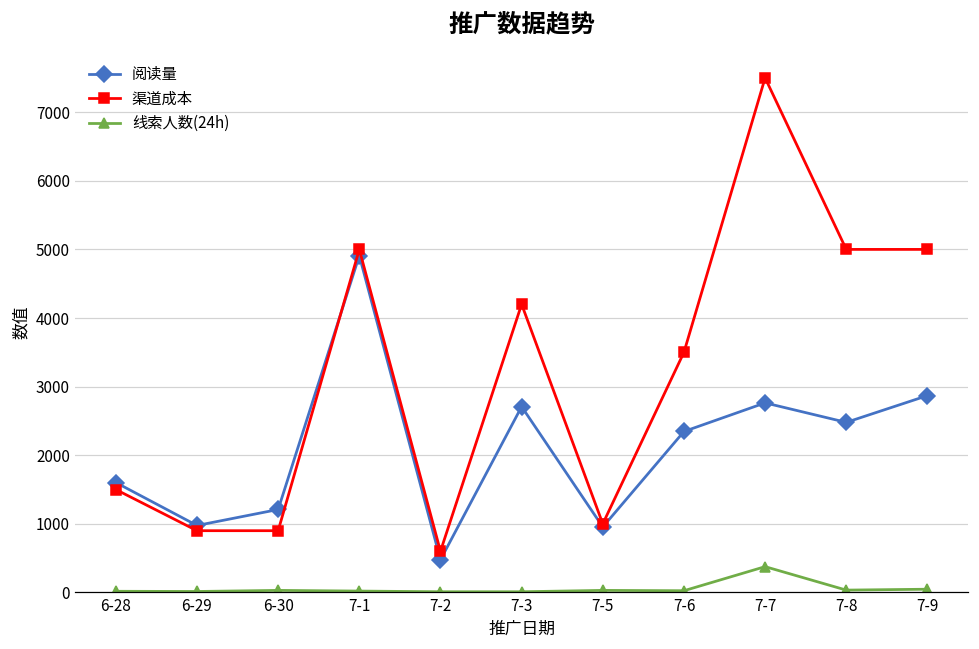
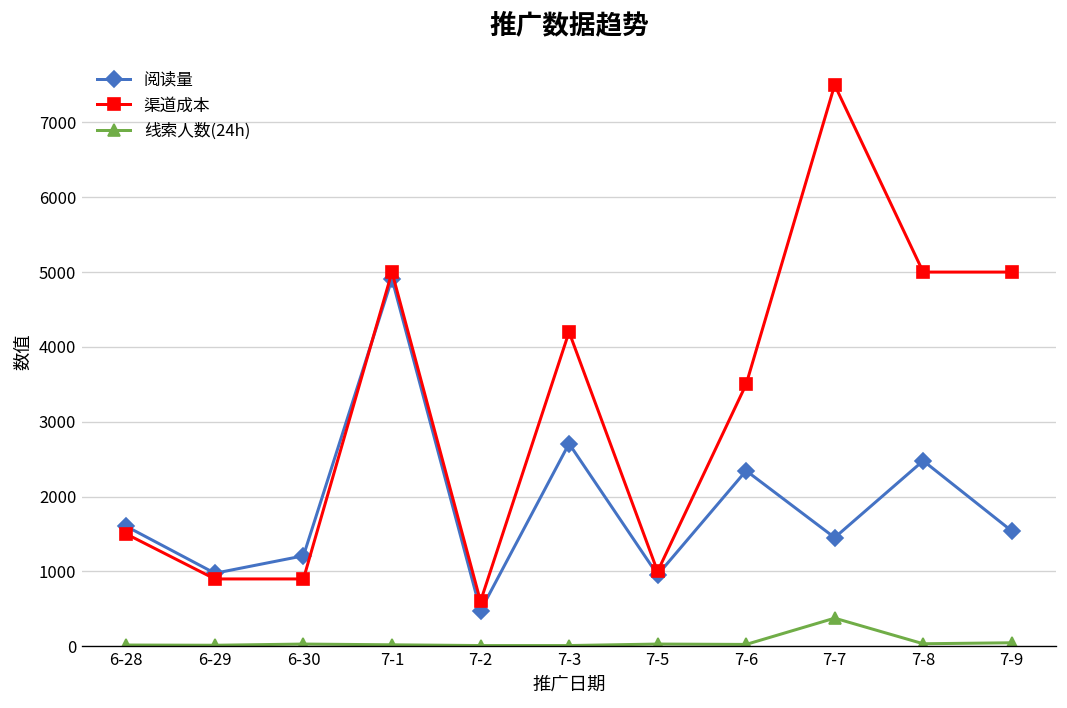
  {
    "阅读量": {
      "6-28": 1600,
      "6-29": 1000,
      "6-30": 1200,
      "7-1": 4900,
      "7-2": 500,
      "7-3": 2700,
      "7-5": 1000,
      "7-6": 2300,
-     "7-7": 2800,
+     "7-7": 1500,
      "7-8": 2500,
-     "7-9": 2900
+     "7-9": 1500
    },
    "渠道成本": {
      "6-28": 1500,
      "6-29": 900,
      "6-30": 900,
      "7-1": 5000,
      "7-2": 600,
      "7-3": 4200,
      "7-5": 1000,
      "7-6": 3500,
      "7-7": 7500,
      "7-8": 5000,
      "7-9": 5000
    },
    "线索人数(24h)": {
      "6-28": 0,
      "6-29": 0,
      "6-30": 0,
      "7-1": 0,
      "7-2": 0,
      "7-3": 0,
      "7-5": 0,
      "7-6": 0,
      "7-7": 400,
      "7-8": 0,
      "7-9": 0
    }
  }
